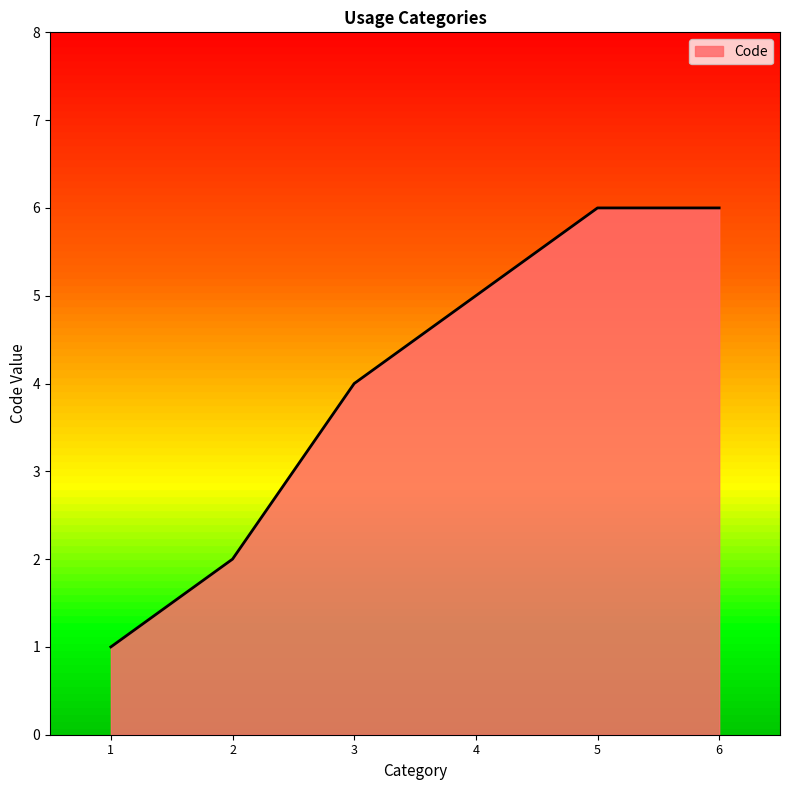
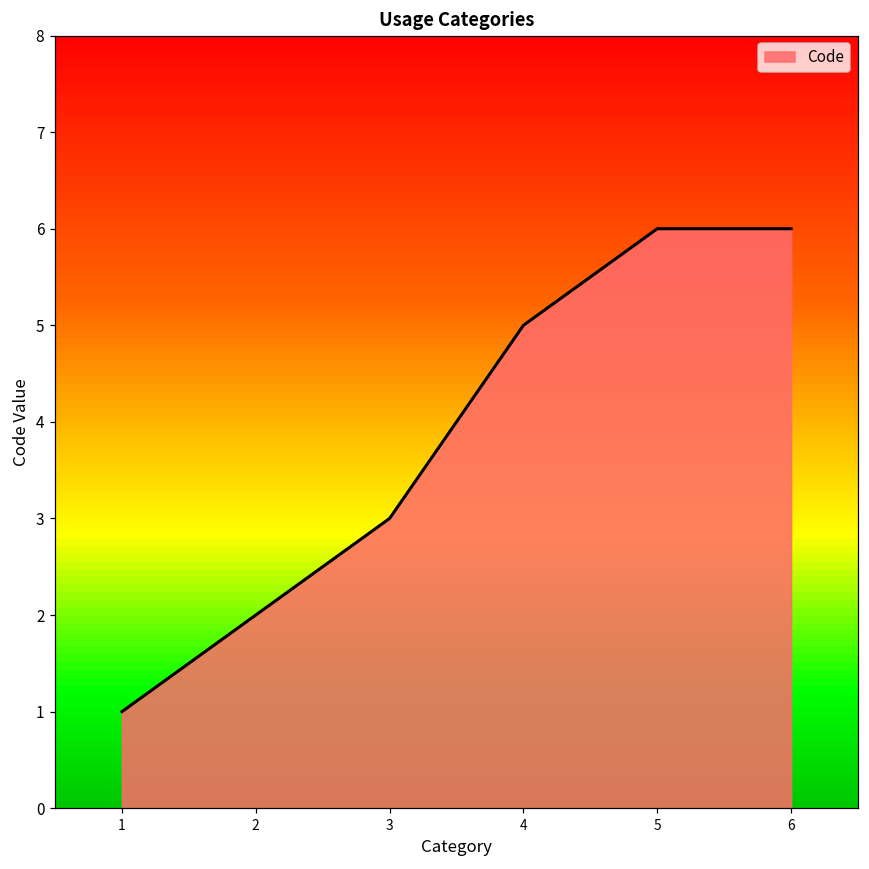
  {
    "1": 1,
    "2": 2,
-   "3": 4,
+   "3": 3,
    "4": 5,
    "5": 6,
    "6": 6
  }
